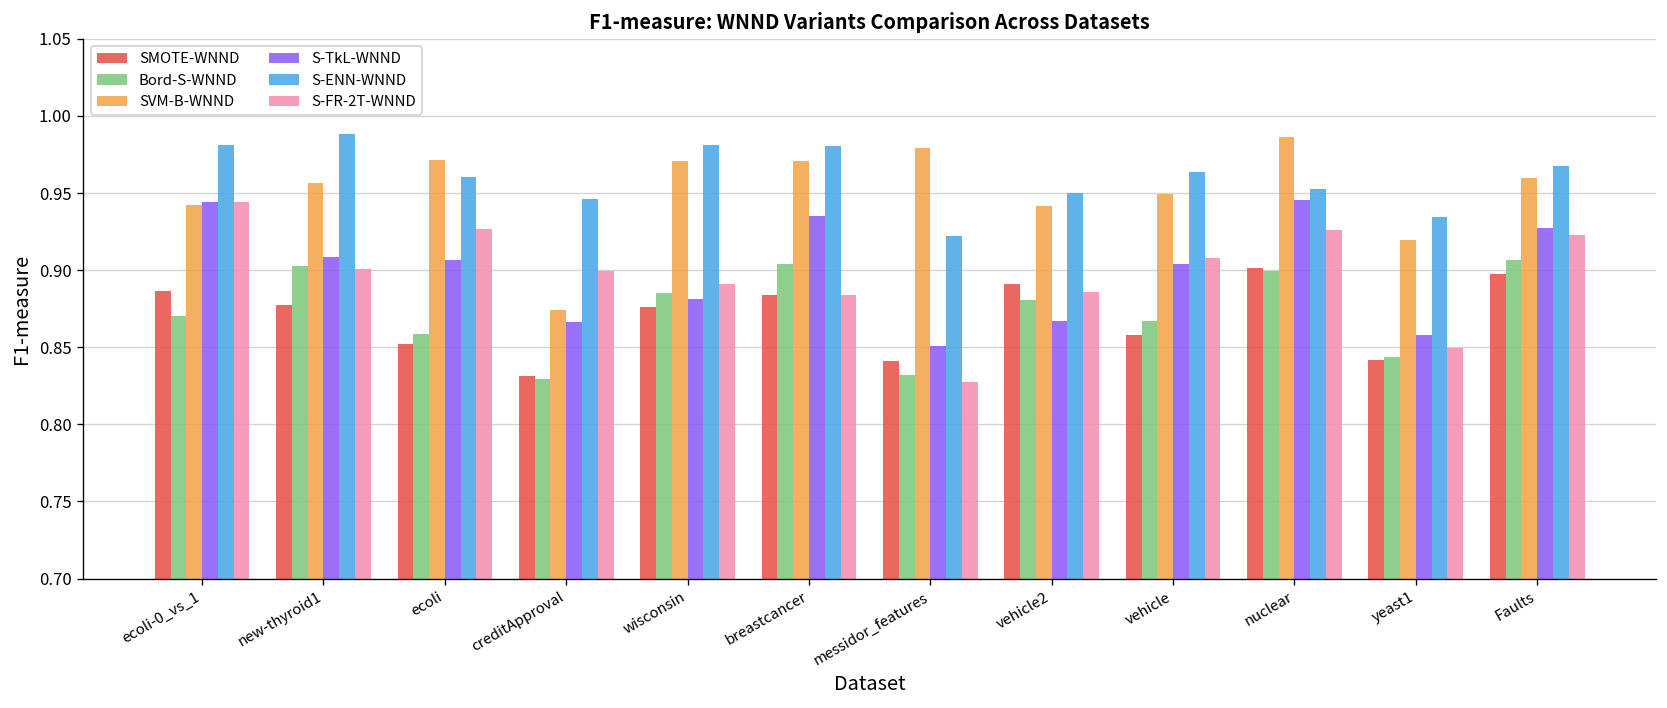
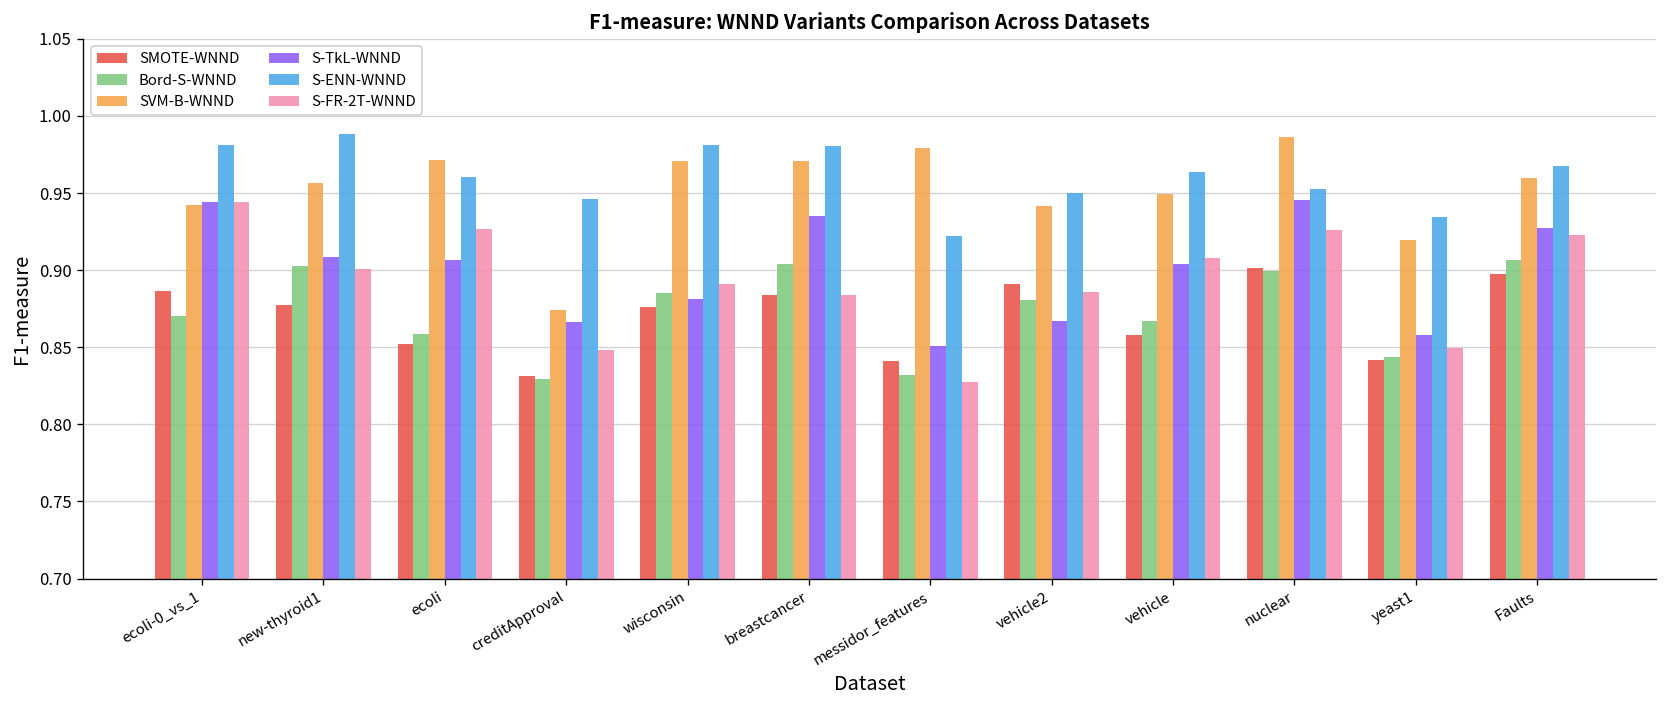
  {
    "SMOTE-WNND": {
      "ecoli-0_vs_1": 0.886,
      "new-thyroid1": 0.878,
      "ecoli": 0.852,
      "creditApproval": 0.831,
      "wisconsin": 0.876,
      "breastcancer": 0.884,
      "messidor_features": 0.841,
      "vehicle2": 0.891,
      "vehicle": 0.858,
      "nuclear": 0.902,
      "yeast1": 0.842,
      "Faults": 0.897
    },
    "Bord-S-WNND": {
      "ecoli-0_vs_1": 0.870,
      "new-thyroid1": 0.903,
      "ecoli": 0.858,
      "creditApproval": 0.829,
      "wisconsin": 0.885,
      "breastcancer": 0.904,
      "messidor_features": 0.832,
      "vehicle2": 0.880,
      "vehicle": 0.867,
      "nuclear": 0.899,
      "yeast1": 0.844,
      "Faults": 0.906
    },
    "SVM-B-WNND": {
      "ecoli-0_vs_1": 0.942,
      "new-thyroid1": 0.957,
      "ecoli": 0.972,
      "creditApproval": 0.874,
      "wisconsin": 0.971,
      "breastcancer": 0.971,
      "messidor_features": 0.979,
      "vehicle2": 0.942,
      "vehicle": 0.949,
      "nuclear": 0.986,
      "yeast1": 0.919,
      "Faults": 0.960
    },
    "S-TkL-WNND": {
      "ecoli-0_vs_1": 0.944,
      "new-thyroid1": 0.908,
      "ecoli": 0.906,
      "creditApproval": 0.866,
      "wisconsin": 0.881,
      "breastcancer": 0.935,
      "messidor_features": 0.851,
      "vehicle2": 0.867,
      "vehicle": 0.904,
      "nuclear": 0.945,
      "yeast1": 0.858,
      "Faults": 0.928
    },
    "S-ENN-WNND": {
      "ecoli-0_vs_1": 0.981,
      "new-thyroid1": 0.989,
      "ecoli": 0.960,
      "creditApproval": 0.946,
      "wisconsin": 0.981,
      "breastcancer": 0.981,
      "messidor_features": 0.922,
      "vehicle2": 0.950,
      "vehicle": 0.964,
      "nuclear": 0.953,
      "yeast1": 0.934,
      "Faults": 0.967
    },
    "S-FR-2T-WNND": {
      "ecoli-0_vs_1": 0.944,
      "new-thyroid1": 0.901,
      "ecoli": 0.927,
-     "creditApproval": 0.900,
+     "creditApproval": 0.848,
      "wisconsin": 0.891,
      "breastcancer": 0.884,
      "messidor_features": 0.827,
      "vehicle2": 0.886,
      "vehicle": 0.908,
      "nuclear": 0.926,
      "yeast1": 0.849,
      "Faults": 0.923
    }
  }
